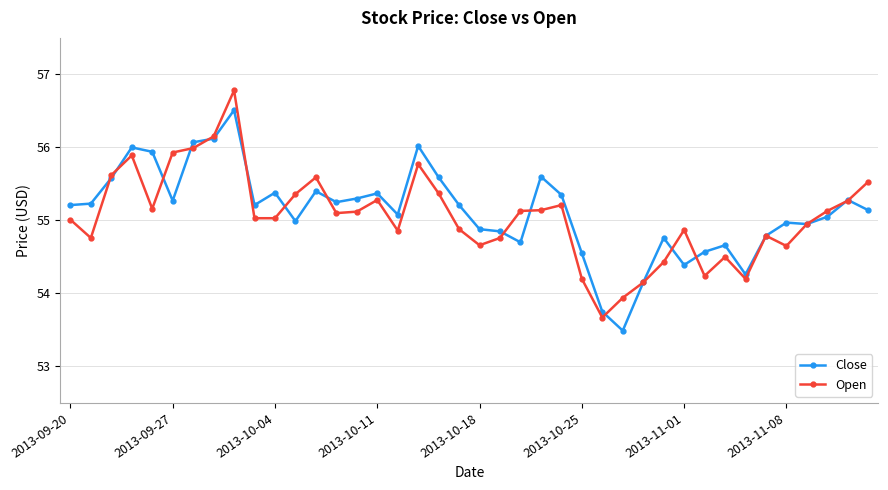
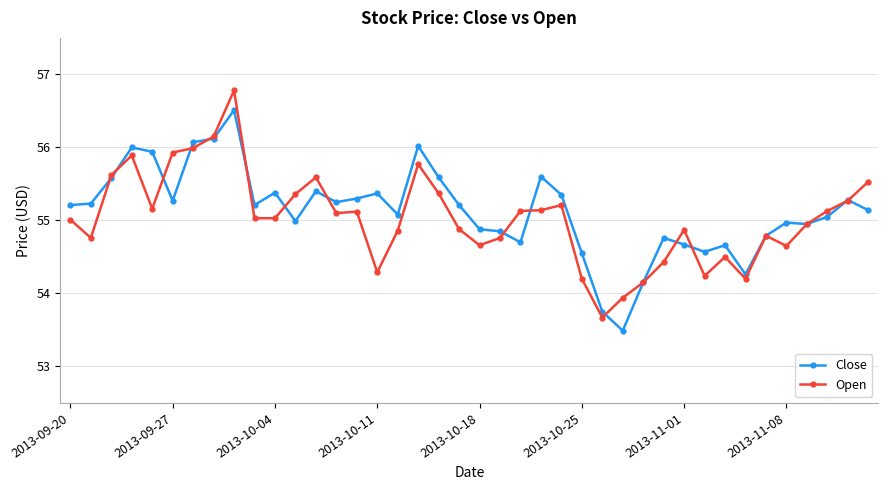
  {
    "Close": {
      "2013-09-20": 55.2,
      "2013-09-27": 55.3,
      "2013-10-04": 55.4,
      "2013-10-11": 55.4,
      "2013-10-18": 54.9,
      "2013-10-25": 54.6,
-     "2013-11-01": 54.4,
+     "2013-11-01": 54.7,
      "2013-11-08": 55.0
    },
    "Open": {
      "2013-09-20": 55.0,
      "2013-09-27": 55.9,
      "2013-10-04": 55.0,
-     "2013-10-11": 55.3,
+     "2013-10-11": 54.3,
      "2013-10-18": 54.7,
      "2013-10-25": 54.2,
      "2013-11-01": 54.9,
      "2013-11-08": 54.7
    }
  }
